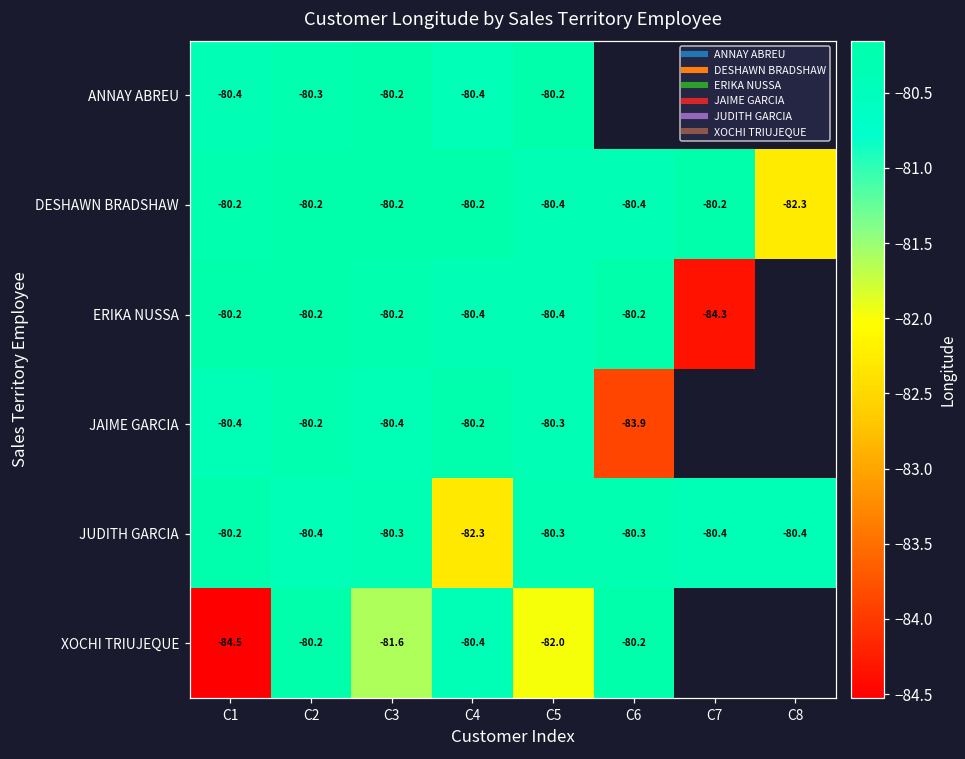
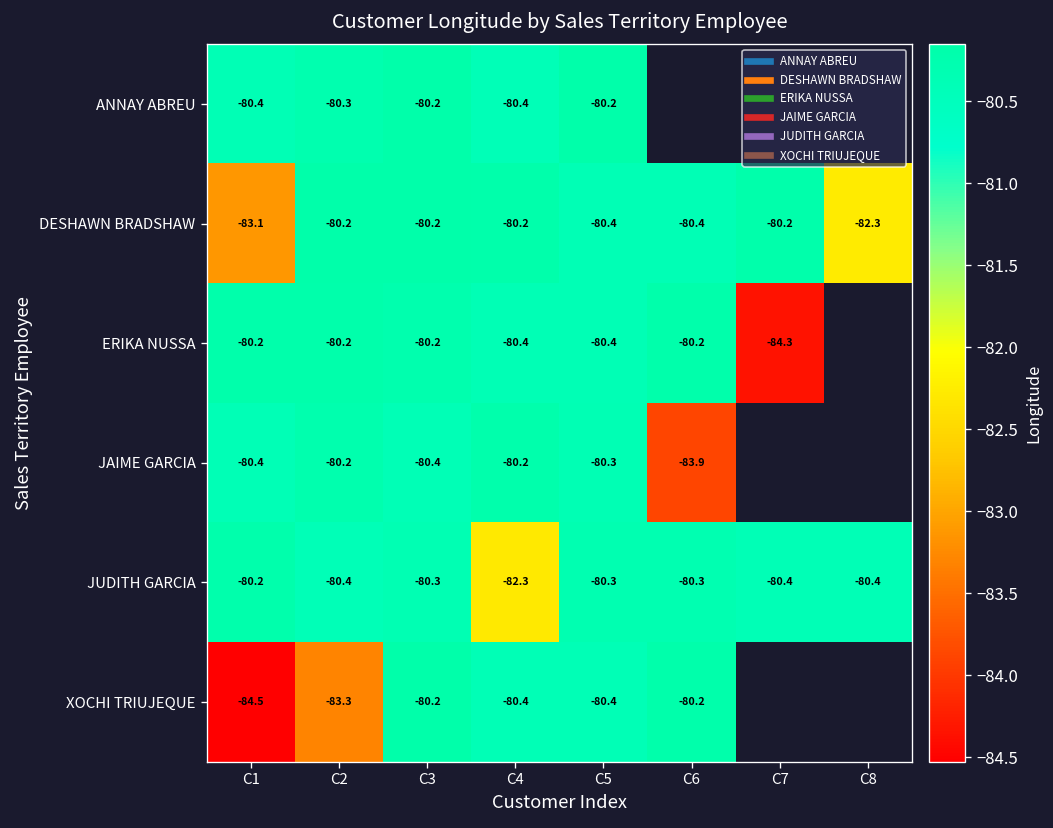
  {
    "ANNAY ABREU": {
      "C1": -80.4,
      "C2": -80.3,
      "C3": -80.2,
      "C4": -80.4,
      "C5": -80.2
    },
    "DESHAWN BRADSHAW": {
-     "C1": -80.2,
+     "C1": -83.1,
      "C2": -80.2,
      "C3": -80.2,
      "C4": -80.2,
      "C5": -80.4,
      "C6": -80.4,
      "C7": -80.2,
      "C8": -82.3
    },
    "ERIKA NUSSA": {
      "C1": -80.2,
      "C2": -80.2,
      "C3": -80.2,
      "C4": -80.4,
      "C5": -80.4,
      "C6": -80.2,
      "C7": -84.3
    },
    "JAIME GARCIA": {
      "C1": -80.4,
      "C2": -80.2,
      "C3": -80.4,
      "C4": -80.2,
      "C5": -80.3,
      "C6": -83.9
    },
    "JUDITH GARCIA": {
      "C1": -80.2,
      "C2": -80.4,
      "C3": -80.3,
      "C4": -82.3,
      "C5": -80.3,
      "C6": -80.3,
      "C7": -80.4,
      "C8": -80.4
    },
    "XOCHI TRIUJEQUE": {
      "C1": -84.5,
-     "C2": -80.2,
-     "C3": -81.6,
+     "C2": -83.3,
+     "C3": -80.2,
      "C4": -80.4,
-     "C5": -82.0,
+     "C5": -80.4,
      "C6": -80.2
    }
  }
